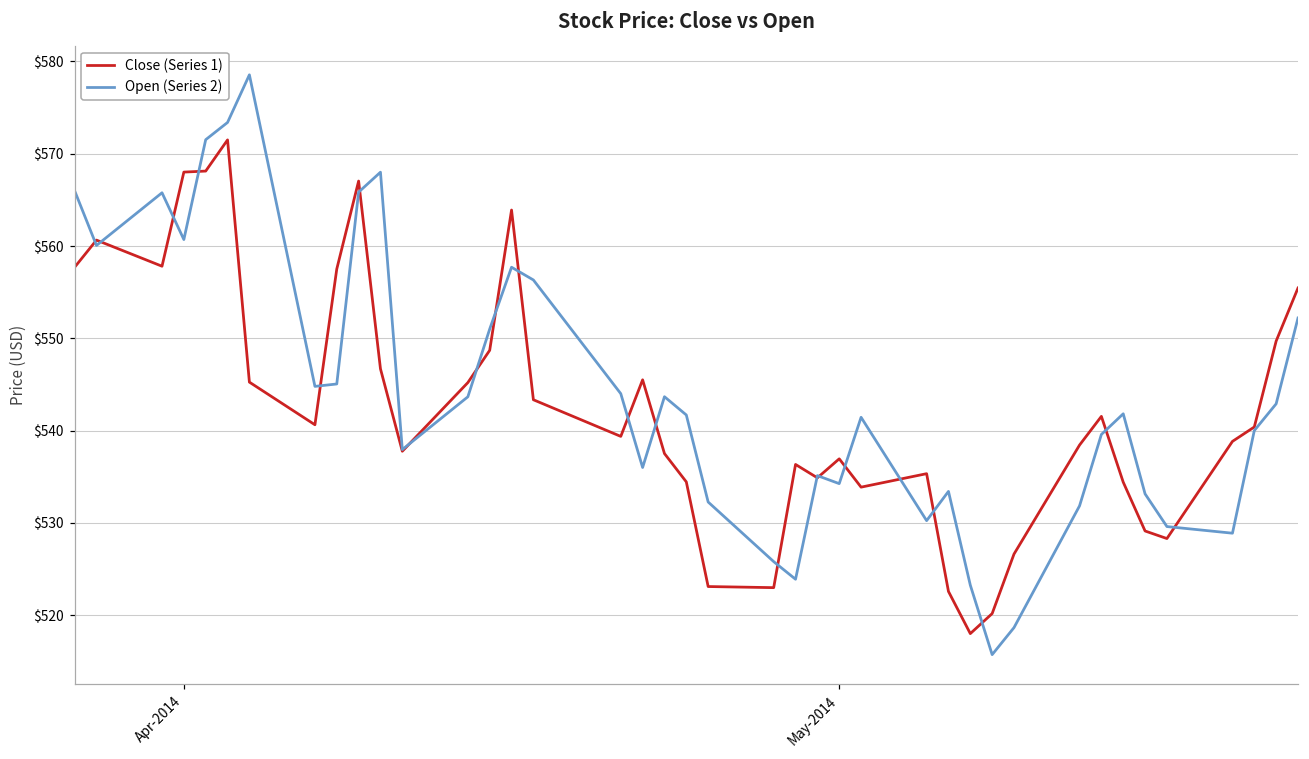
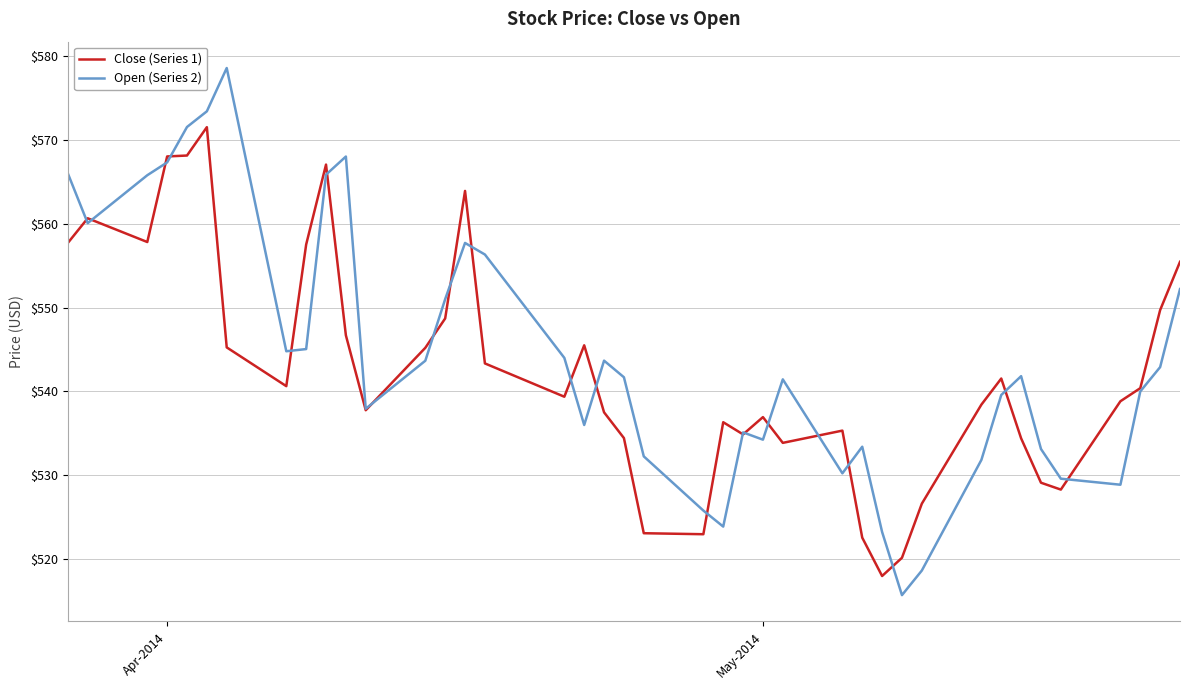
  {
    "Close (Series 1)": {
      "Apr-2014": "$568",
      "May-2014": "$537"
    },
    "Open (Series 2)": {
-     "Apr-2014": "$561",
+     "Apr-2014": "$567",
      "May-2014": "$534"
    }
  }
